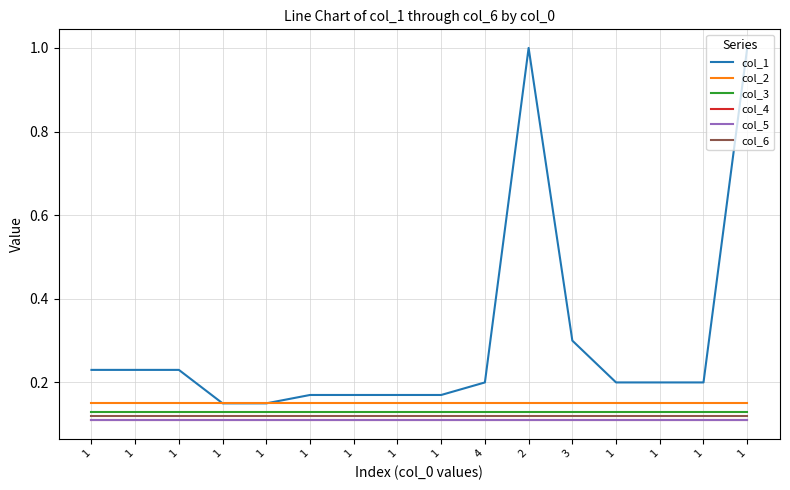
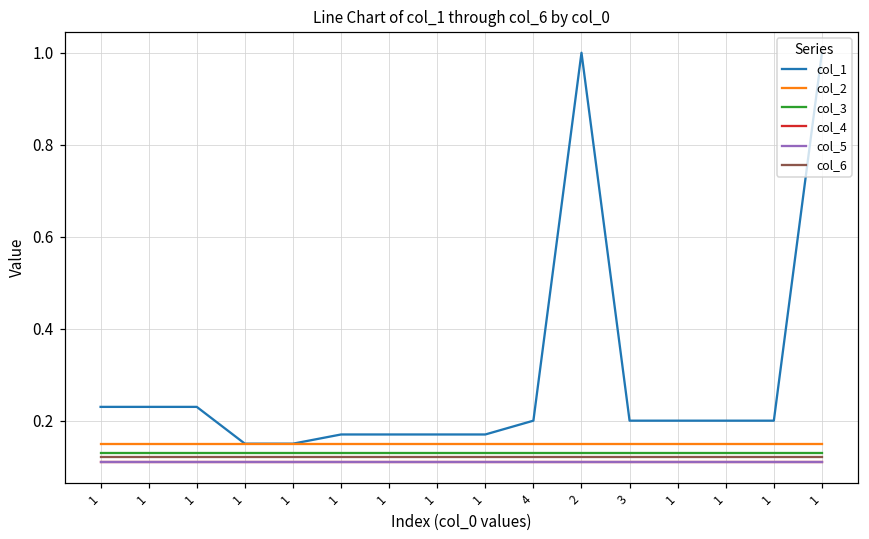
  {
    "col_1": {
      "4": 0.2,
      "2": 1.0,
-     "3": 0.3
+     "3": 0.2
    },
    "col_2": {
      "4": 0.15,
      "2": 0.15,
      "3": 0.15
    },
    "col_3": {
      "4": 0.13,
      "2": 0.13,
      "3": 0.13
    },
    "col_5": {
      "4": 0.11,
      "2": 0.11,
      "3": 0.11
    },
    "col_6": {
      "4": 0.12,
      "2": 0.12,
      "3": 0.12
    }
  }
